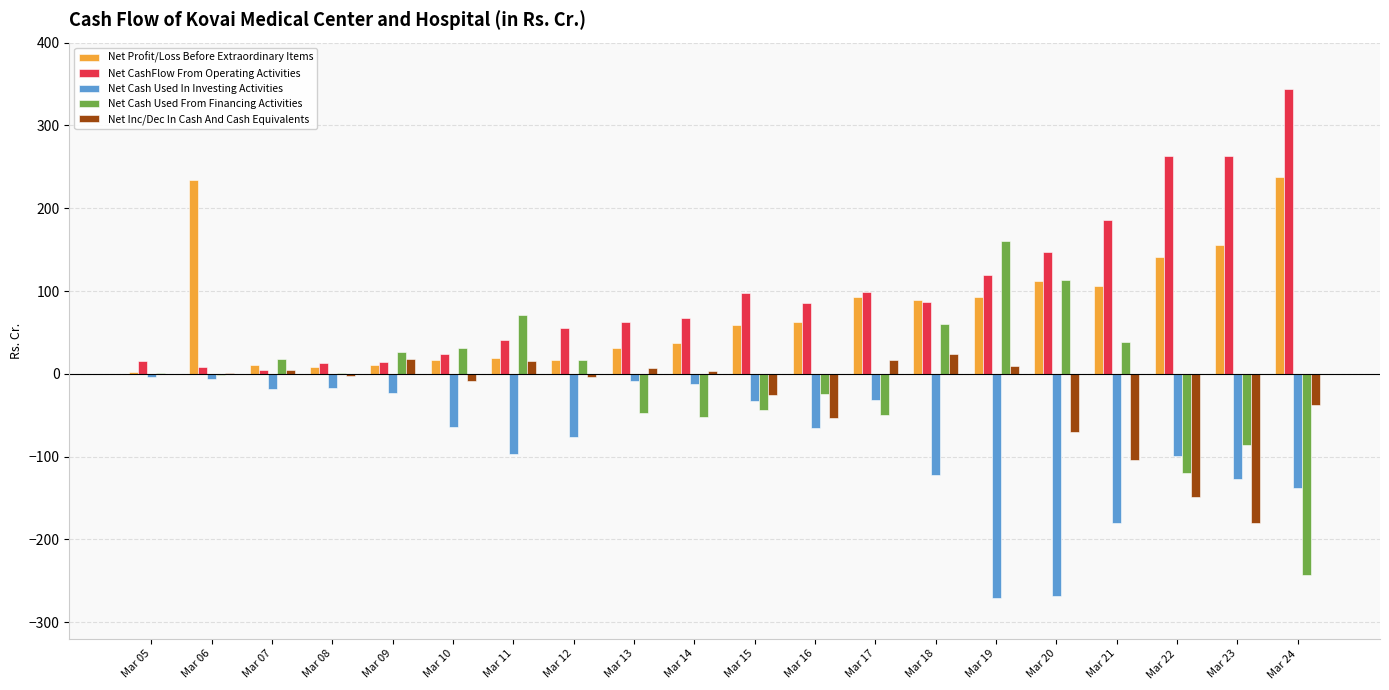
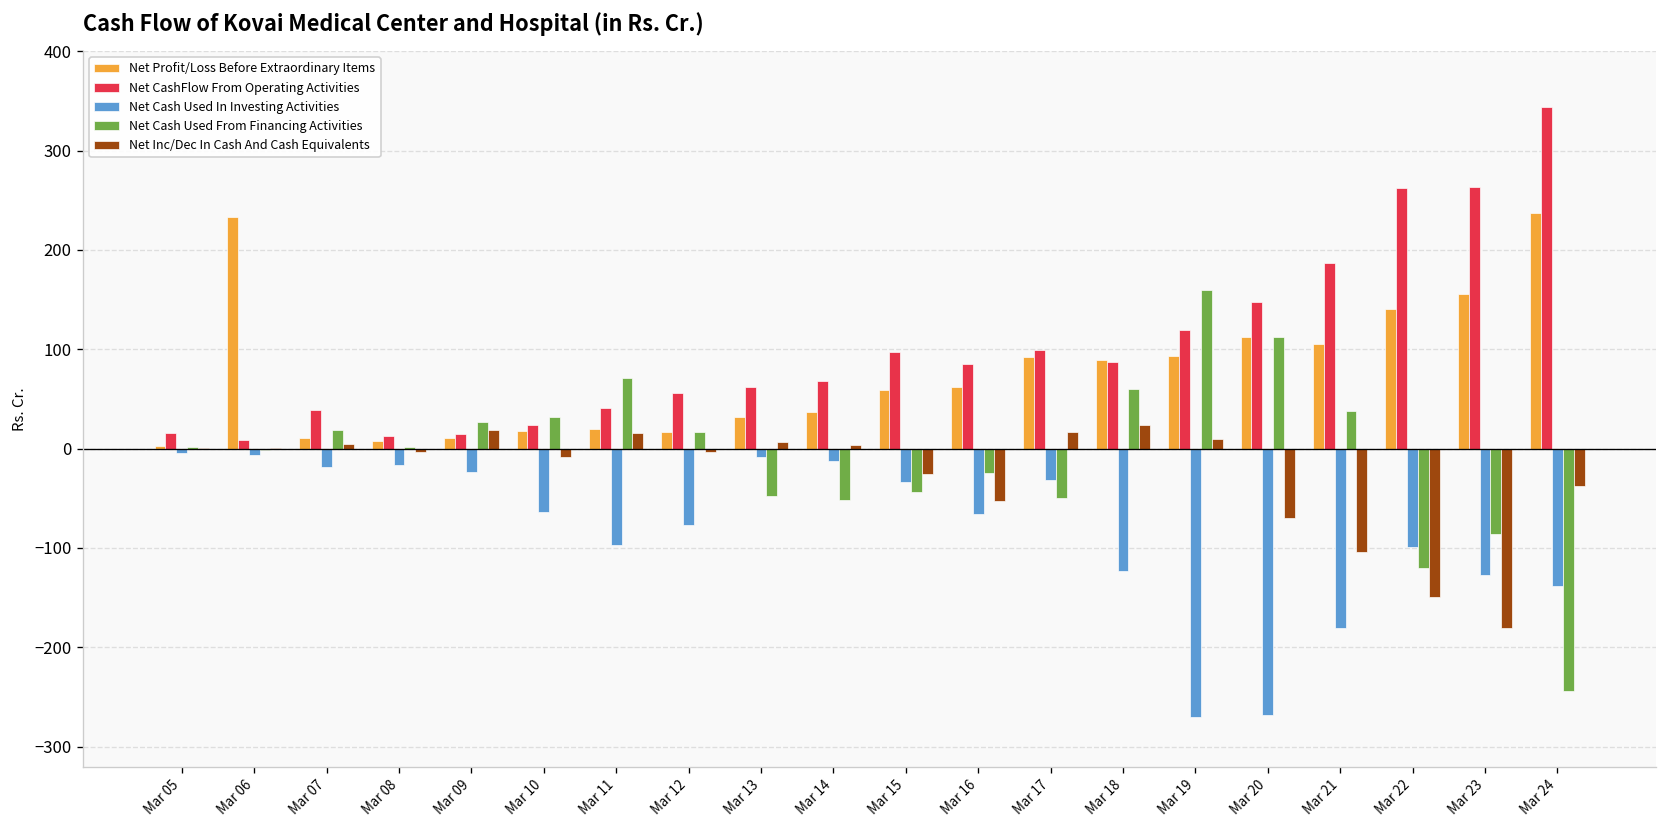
  {
    "Net Profit/Loss Before Extraordinary Items": {
      "Mar 06": 230,
      "Mar 07": 10,
      "Mar 08": 10,
      "Mar 09": 10,
      "Mar 10": 20,
      "Mar 11": 20,
      "Mar 12": 20,
      "Mar 13": 30,
      "Mar 14": 40,
      "Mar 15": 60,
      "Mar 16": 60,
      "Mar 17": 90,
      "Mar 18": 90,
      "Mar 19": 90,
      "Mar 20": 110,
      "Mar 21": 110,
      "Mar 22": 140,
      "Mar 23": 160,
      "Mar 24": 240
    },
    "Net CashFlow From Operating Activities": {
      "Mar 05": 20,
      "Mar 06": 10,
-     "Mar 07": 0,
+     "Mar 07": 40,
      "Mar 08": 10,
      "Mar 09": 10,
      "Mar 10": 20,
      "Mar 11": 40,
      "Mar 12": 60,
      "Mar 13": 60,
      "Mar 14": 70,
      "Mar 15": 100,
      "Mar 16": 90,
      "Mar 17": 100,
      "Mar 18": 90,
      "Mar 19": 120,
      "Mar 20": 150,
      "Mar 21": 190,
      "Mar 22": 260,
      "Mar 23": 260,
      "Mar 24": 340
    },
    "Net Cash Used In Investing Activities": {
      "Mar 05": 0,
      "Mar 06": -10,
      "Mar 07": -20,
      "Mar 08": -20,
      "Mar 09": -20,
      "Mar 10": -60,
      "Mar 11": -100,
      "Mar 12": -80,
      "Mar 13": -10,
      "Mar 14": -10,
      "Mar 15": -30,
      "Mar 16": -70,
      "Mar 17": -30,
      "Mar 18": -120,
      "Mar 19": -270,
      "Mar 20": -270,
      "Mar 21": -180,
      "Mar 22": -100,
      "Mar 23": -130,
      "Mar 24": -140
    },
    "Net Cash Used From Financing Activities": {
      "Mar 07": 20,
      "Mar 09": 30,
      "Mar 10": 30,
      "Mar 11": 70,
      "Mar 12": 20,
      "Mar 13": -50,
      "Mar 14": -50,
      "Mar 15": -40,
      "Mar 16": -20,
      "Mar 17": -50,
      "Mar 18": 60,
      "Mar 19": 160,
      "Mar 20": 110,
      "Mar 21": 40,
      "Mar 22": -120,
      "Mar 23": -90,
      "Mar 24": -240
    },
    "Net Inc/Dec In Cash And Cash Equivalents": {
      "Mar 07": 10,
      "Mar 09": 20,
      "Mar 10": -10,
      "Mar 11": 20,
      "Mar 12": 0,
      "Mar 13": 10,
      "Mar 14": 0,
      "Mar 15": -30,
      "Mar 16": -50,
      "Mar 17": 20,
      "Mar 18": 20,
      "Mar 19": 10,
      "Mar 20": -70,
      "Mar 21": -100,
      "Mar 22": -150,
      "Mar 23": -180,
      "Mar 24": -40
    }
  }
